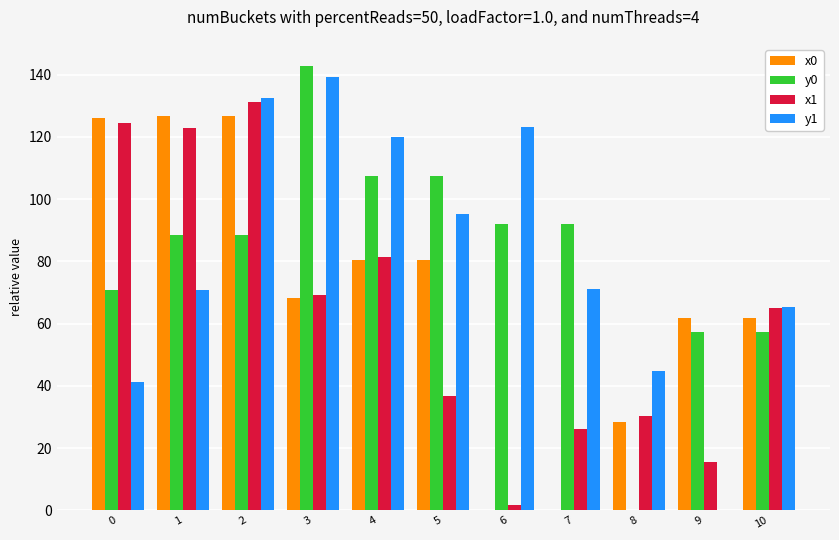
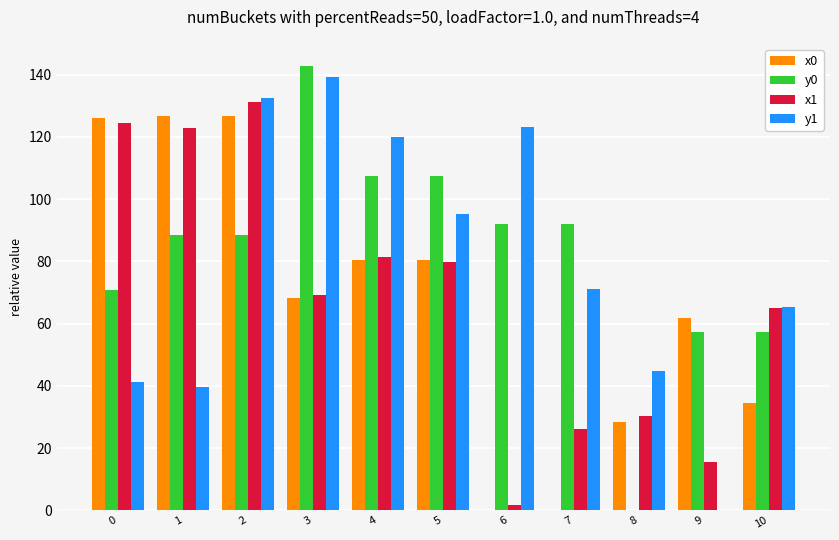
  {
    "x0": {
      "0": 126,
      "1": 127,
      "2": 127,
      "3": 68,
      "4": 80,
      "5": 80,
      "6": 0,
      "7": 0,
      "8": 28,
      "9": 62,
-     "10": 62
+     "10": 35
    },
    "y0": {
      "0": 71,
      "1": 88,
      "2": 88,
      "3": 143,
      "4": 107,
      "5": 107,
      "6": 92,
      "7": 92,
      "8": 0,
      "9": 57,
      "10": 57
    },
    "x1": {
      "0": 125,
      "1": 123,
      "2": 131,
      "3": 69,
      "4": 81,
-     "5": 37,
+     "5": 80,
      "6": 2,
      "7": 26,
      "8": 30,
      "9": 16,
      "10": 65
    },
    "y1": {
      "0": 41,
-     "1": 71,
+     "1": 40,
      "2": 132,
      "3": 139,
      "4": 120,
      "5": 95,
      "6": 123,
      "7": 71,
      "8": 45,
      "9": 0,
      "10": 66
    }
  }
